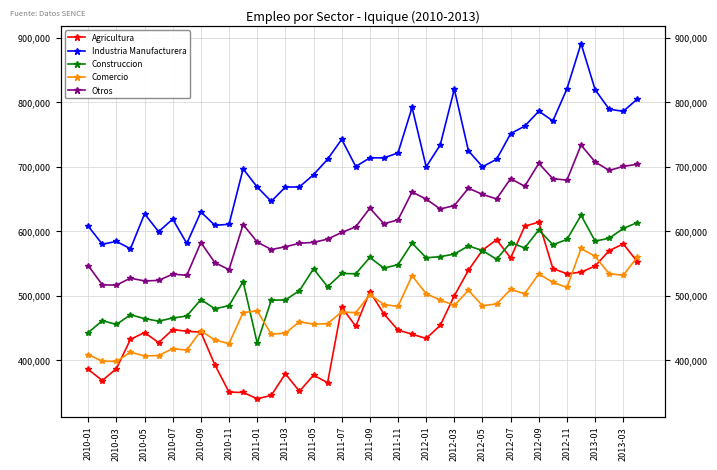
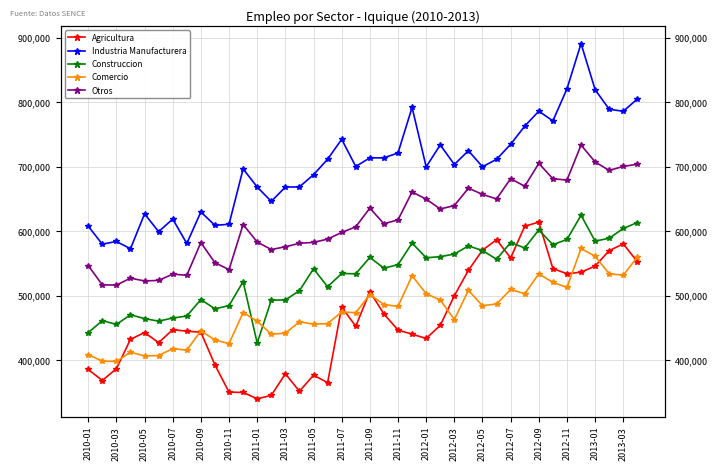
  {
    "Agricultura": {
      "2010-01": "390,000",
      "2010-03": "390,000",
      "2010-05": "440,000",
      "2010-07": "450,000",
      "2010-11": "350,000",
      "2011-01": "340,000",
      "2011-03": "380,000",
      "2011-05": "380,000",
      "2011-07": "480,000",
      "2011-09": "510,000",
      "2011-11": "450,000",
      "2012-01": "430,000",
      "2012-03": "500,000",
      "2012-07": "560,000",
      "2012-09": "610,000",
      "2012-11": "530,000",
      "2013-01": "550,000",
      "2013-03": "580,000"
    },
    "Industria Manufacturera": {
      "2010-01": "610,000",
      "2010-03": "580,000",
      "2010-05": "630,000",
      "2010-07": "620,000",
      "2010-09": "630,000",
      "2010-11": "610,000",
      "2011-01": "670,000",
      "2011-03": "670,000",
      "2011-05": "690,000",
      "2011-07": "740,000",
      "2011-09": "710,000",
      "2011-11": "720,000",
      "2012-01": "700,000",
-     "2012-03": "820,000",
+     "2012-03": "700,000",
      "2012-05": "700,000",
-     "2012-07": "750,000",
+     "2012-07": "730,000",
      "2012-09": "790,000",
      "2012-11": "820,000",
      "2013-01": "820,000",
      "2013-03": "790,000"
    },
    "Construccion": {
      "2010-01": "440,000",
      "2010-03": "460,000",
      "2010-05": "460,000",
      "2010-07": "470,000",
      "2010-09": "490,000",
      "2010-11": "480,000",
      "2011-01": "430,000",
      "2011-03": "490,000",
      "2011-05": "540,000",
      "2011-07": "530,000",
      "2011-09": "560,000",
      "2011-11": "550,000",
      "2012-01": "560,000",
      "2012-03": "560,000",
      "2012-07": "580,000",
      "2012-09": "600,000",
      "2012-11": "590,000",
      "2013-01": "580,000",
      "2013-03": "600,000"
    },
    "Comercio": {
      "2010-01": "410,000",
      "2010-03": "400,000",
      "2010-05": "410,000",
      "2010-07": "420,000",
      "2010-11": "430,000",
-     "2011-01": "480,000",
+     "2011-01": "460,000",
      "2011-03": "440,000",
      "2011-05": "460,000",
      "2011-07": "470,000",
      "2011-09": "500,000",
      "2011-11": "480,000",
      "2012-01": "500,000",
-     "2012-03": "480,000",
+     "2012-03": "460,000",
      "2012-05": "480,000",
      "2012-07": "510,000",
      "2012-09": "530,000",
      "2012-11": "510,000",
      "2013-01": "560,000",
      "2013-03": "530,000"
    },
    "Otros": {
      "2010-01": "550,000",
      "2010-03": "520,000",
      "2010-05": "520,000",
      "2010-07": "530,000",
      "2010-09": "580,000",
      "2010-11": "540,000",
      "2011-01": "580,000",
      "2011-03": "580,000",
      "2011-05": "580,000",
      "2011-07": "600,000",
      "2011-09": "640,000",
      "2011-11": "620,000",
      "2012-01": "650,000",
      "2012-03": "640,000",
      "2012-05": "660,000",
      "2012-07": "680,000",
      "2012-09": "710,000",
      "2012-11": "680,000",
      "2013-01": "710,000",
      "2013-03": "700,000"
    }
  }
